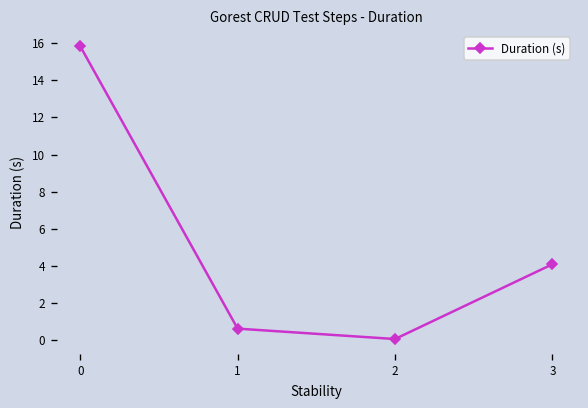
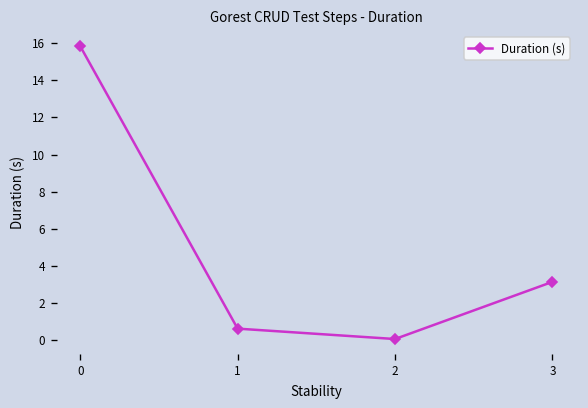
  {
    "0": 15.8,
    "1": 0.6,
    "2": 0.1,
-   "3": 4.1
+   "3": 3.1
  }
